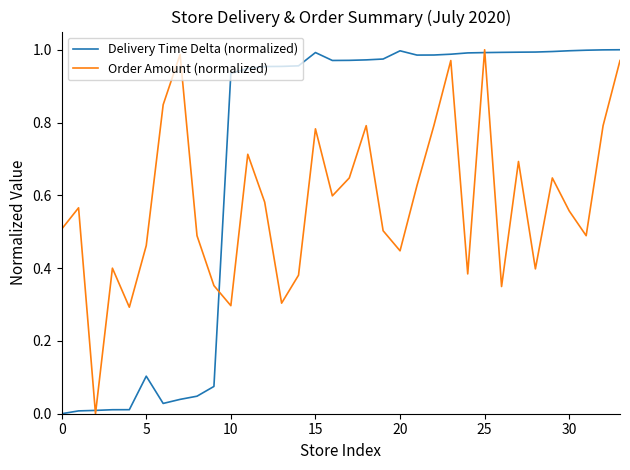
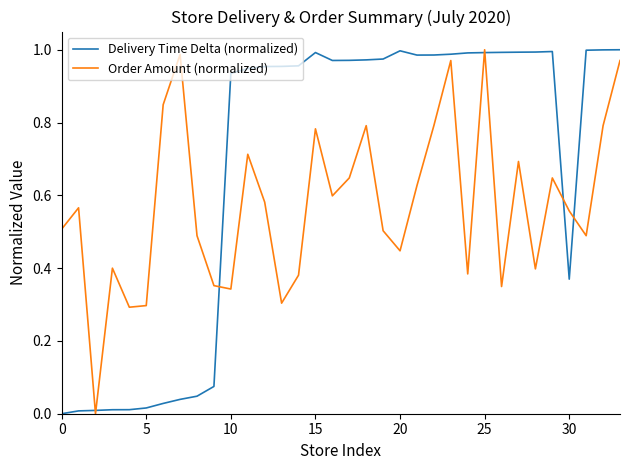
  {
    "Delivery Time Delta (normalized)": {
      "0": 0.00,
-     "5": 0.10,
+     "5": 0.02,
      "15": 0.99,
      "20": 1.00,
      "25": 0.99,
-     "30": 1.00
+     "30": 0.37
    },
    "Order Amount (normalized)": {
      "0": 0.51,
-     "5": 0.46,
-     "10": 0.30,
+     "5": 0.30,
+     "10": 0.34,
      "15": 0.78,
      "20": 0.45,
      "25": 1.00,
      "30": 0.56
    }
  }
